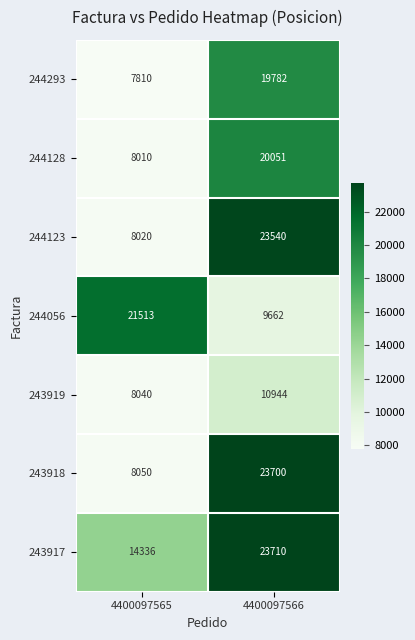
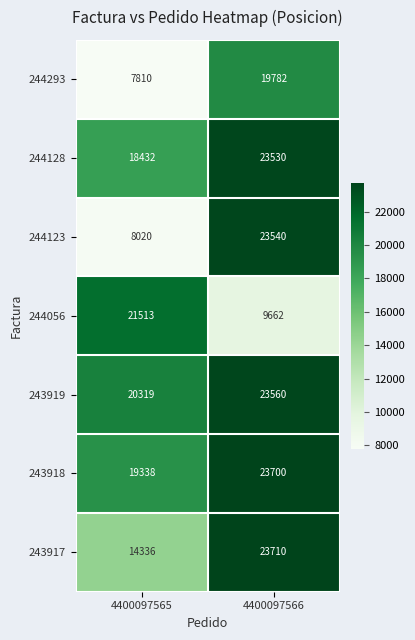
  {
    "244293": {
      "4400097565": 7810,
      "4400097566": 19782
    },
    "244128": {
-     "4400097565": 8010,
-     "4400097566": 20051
+     "4400097565": 18432,
+     "4400097566": 23530
    },
    "244123": {
      "4400097565": 8020,
      "4400097566": 23540
    },
    "244056": {
      "4400097565": 21513,
      "4400097566": 9662
    },
    "243919": {
-     "4400097565": 8040,
-     "4400097566": 10944
+     "4400097565": 20319,
+     "4400097566": 23560
    },
    "243918": {
-     "4400097565": 8050,
+     "4400097565": 19338,
      "4400097566": 23700
    },
    "243917": {
      "4400097565": 14336,
      "4400097566": 23710
    }
  }
